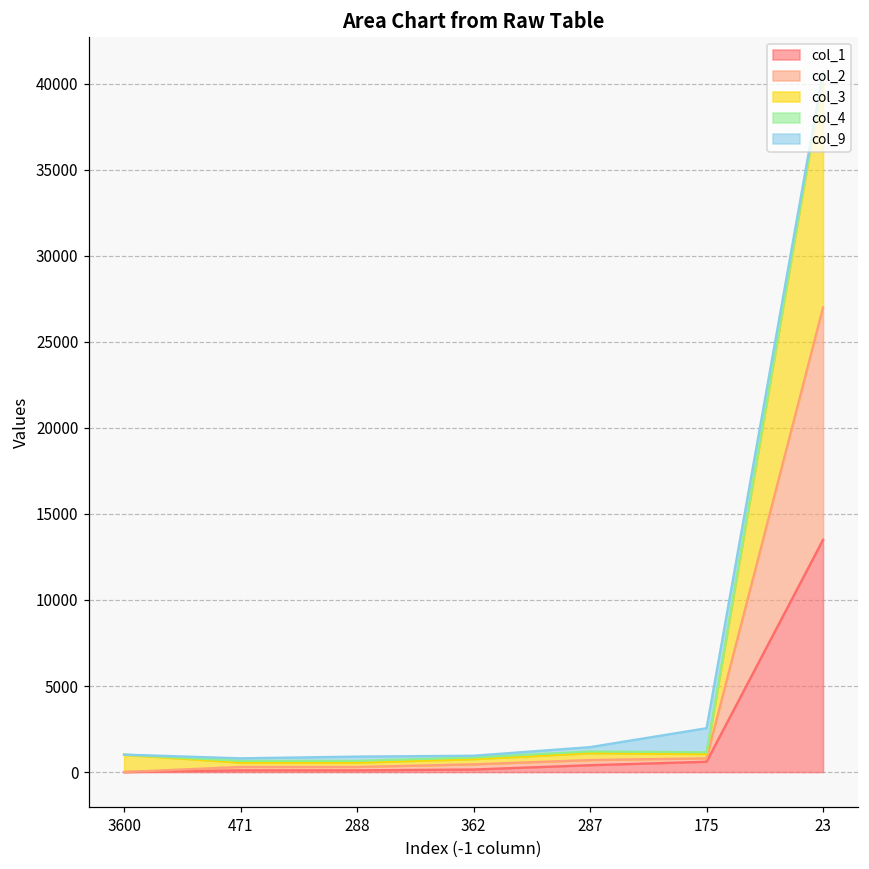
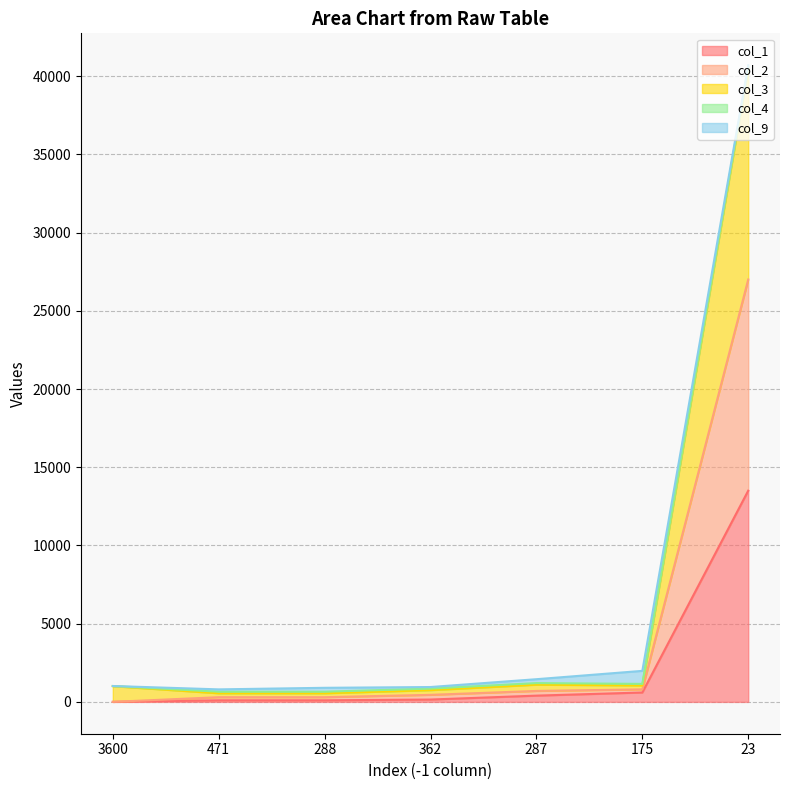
  {
    "col_9": {
      "288": 300,
      "287": 300,
-     "175": 1400
+     "175": 800
    }
  }
